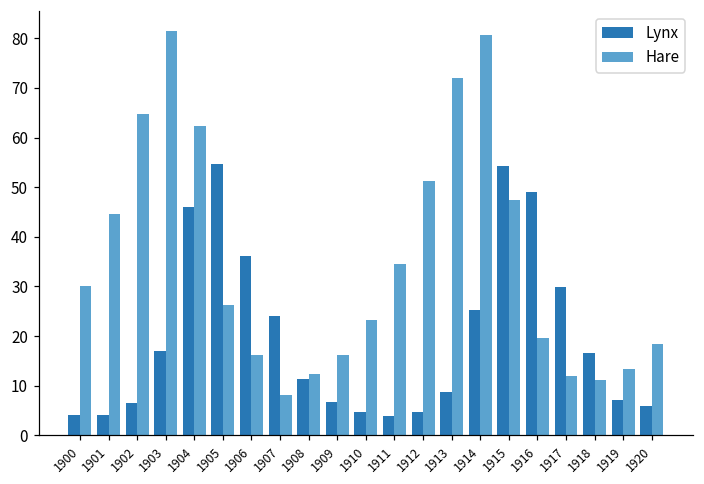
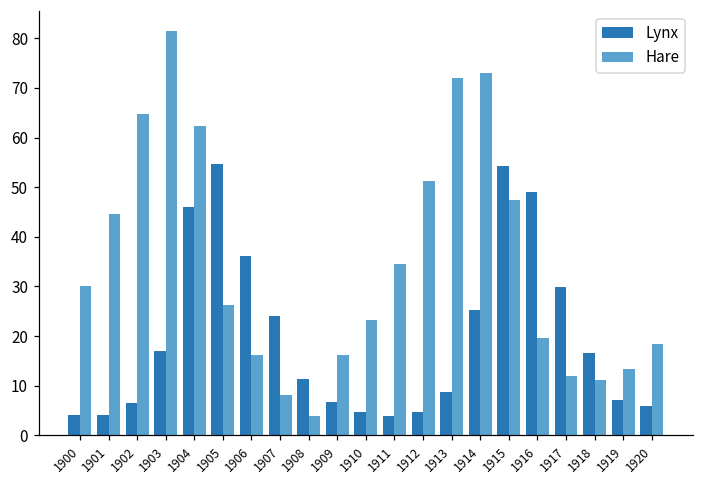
  {
    "Lynx": {
      "1900": 4,
      "1901": 4,
      "1902": 7,
      "1903": 17,
      "1904": 46,
      "1905": 55,
      "1906": 36,
      "1907": 24,
      "1908": 11,
      "1909": 7,
      "1910": 5,
      "1911": 4,
      "1912": 5,
      "1913": 9,
      "1914": 25,
      "1915": 54,
      "1916": 49,
      "1917": 30,
      "1918": 17,
      "1919": 7,
      "1920": 6
    },
    "Hare": {
      "1900": 30,
      "1901": 45,
      "1902": 65,
      "1903": 81,
      "1904": 62,
      "1905": 26,
      "1906": 16,
      "1907": 8,
-     "1908": 12,
+     "1908": 4,
      "1909": 16,
      "1910": 23,
      "1911": 35,
      "1912": 51,
      "1913": 72,
-     "1914": 81,
+     "1914": 73,
      "1915": 47,
      "1916": 20,
      "1917": 12,
      "1918": 11,
      "1919": 13,
      "1920": 18
    }
  }
